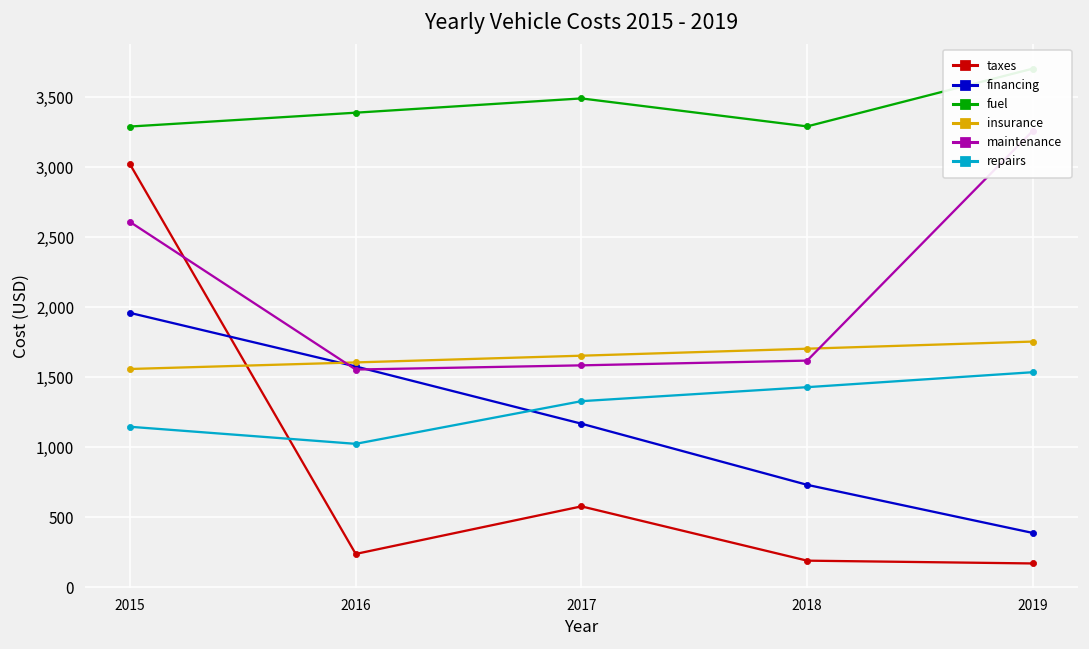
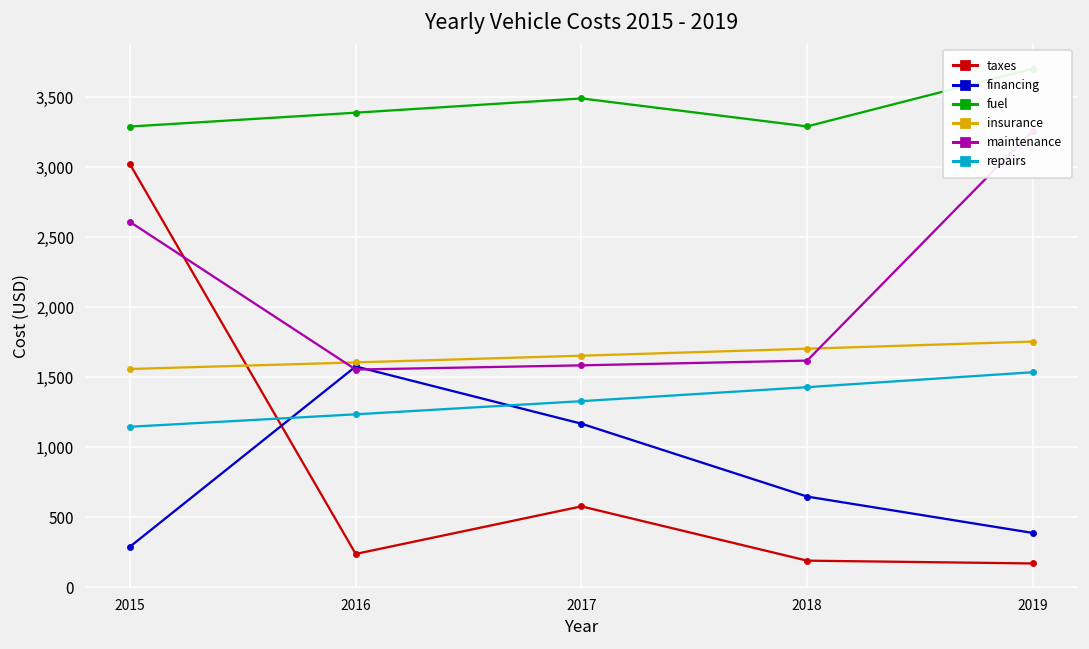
  {
    "taxes": {
      "2015": "3,020",
      "2016": "240",
      "2017": "580",
      "2018": "190",
      "2019": "170"
    },
    "financing": {
-     "2015": "1,960",
+     "2015": "290",
      "2016": "1,580",
      "2017": "1,170",
-     "2018": "730",
+     "2018": "650",
      "2019": "390"
    },
    "fuel": {
      "2015": "3,290",
      "2016": "3,390",
      "2017": "3,490",
      "2018": "3,290"
    },
    "insurance": {
      "2015": "1,560",
      "2016": "1,610",
      "2017": "1,650",
      "2018": "1,700",
      "2019": "1,760"
    },
    "maintenance": {
      "2015": "2,610",
      "2016": "1,560",
      "2017": "1,590",
      "2018": "1,620"
    },
    "repairs": {
      "2015": "1,150",
-     "2016": "1,020",
+     "2016": "1,240",
      "2017": "1,330",
      "2018": "1,430",
      "2019": "1,540"
    }
  }
